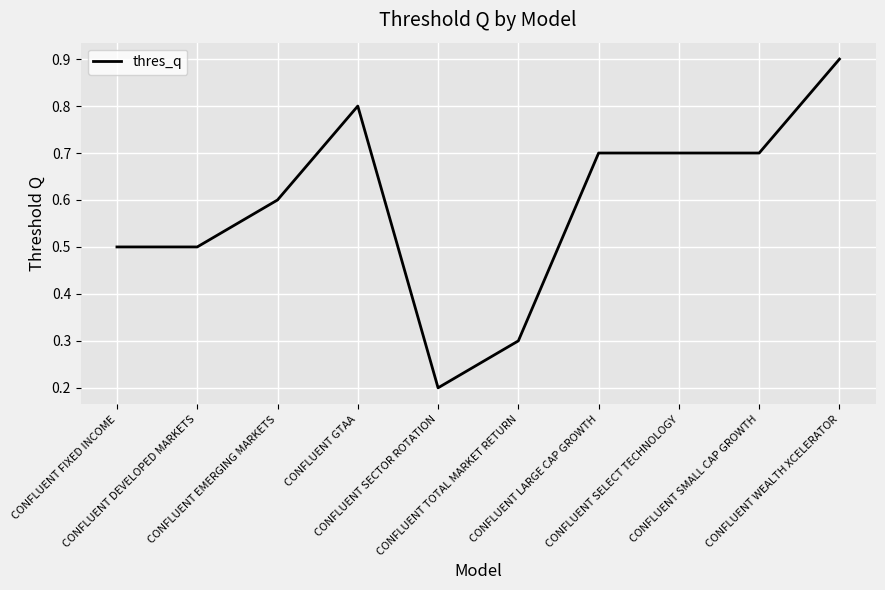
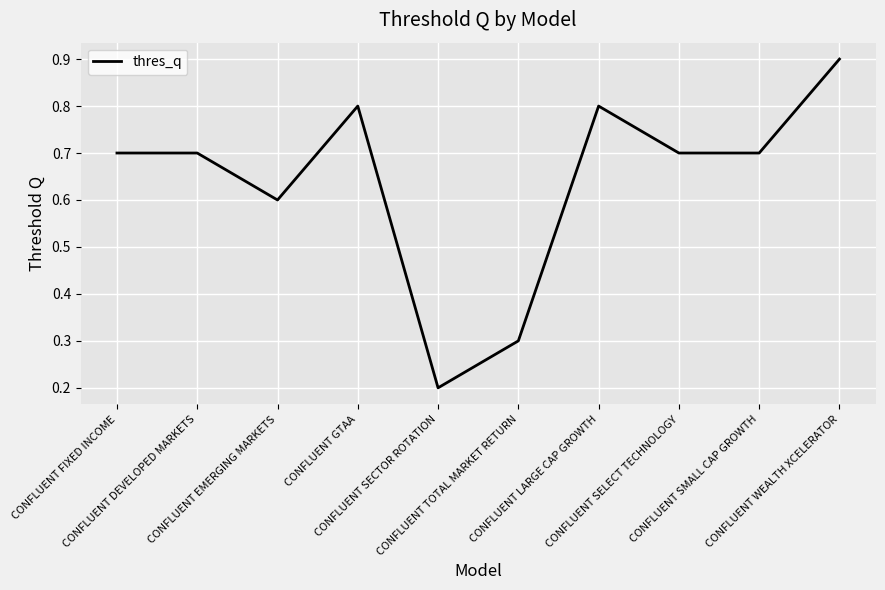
  {
-   "CONFLUENT FIXED INCOME": 0.5,
-   "CONFLUENT DEVELOPED MARKETS": 0.5,
+   "CONFLUENT FIXED INCOME": 0.7,
+   "CONFLUENT DEVELOPED MARKETS": 0.7,
    "CONFLUENT EMERGING MARKETS": 0.6,
    "CONFLUENT GTAA": 0.8,
    "CONFLUENT SECTOR ROTATION": 0.2,
    "CONFLUENT TOTAL MARKET RETURN": 0.3,
-   "CONFLUENT LARGE CAP GROWTH": 0.7,
+   "CONFLUENT LARGE CAP GROWTH": 0.8,
    "CONFLUENT SELECT TECHNOLOGY": 0.7,
    "CONFLUENT SMALL CAP GROWTH": 0.7,
    "CONFLUENT WEALTH XCELERATOR": 0.9
  }
